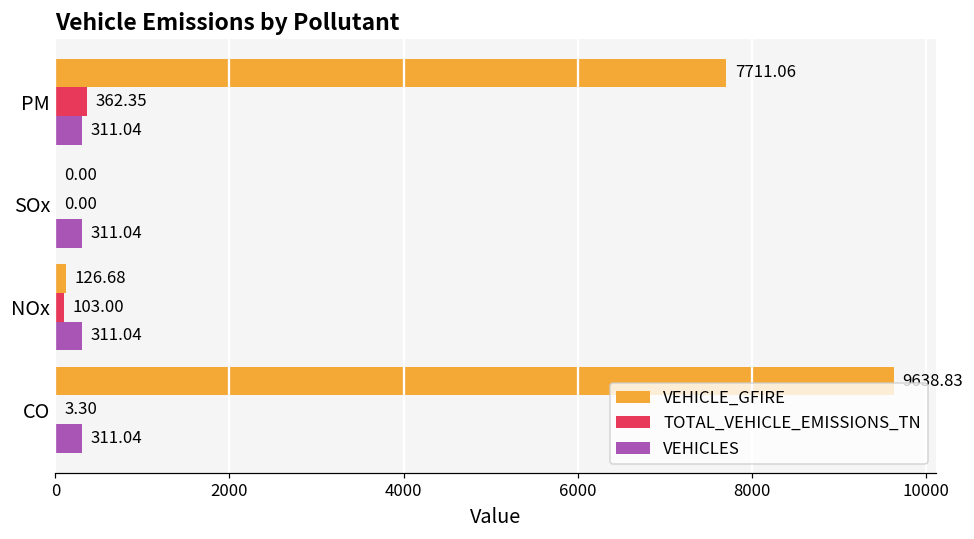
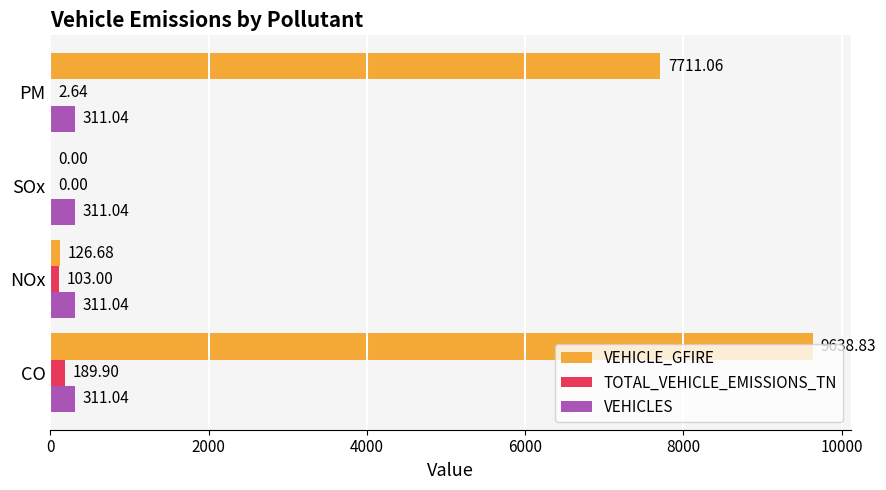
  {
    "VEHICLE_GFIRE": {
      "PM": 7711.06,
      "SOx": 0.00,
      "NOx": 126.68
    },
    "TOTAL_VEHICLE_EMISSIONS_TN": {
-     "PM": 362.35,
+     "PM": 2.64,
      "SOx": 0.00,
      "NOx": 103.00,
-     "CO": 3.30
+     "CO": 189.90
    },
    "VEHICLES": {
      "PM": 311.04,
      "SOx": 311.04,
      "NOx": 311.04,
      "CO": 311.04
    }
  }
